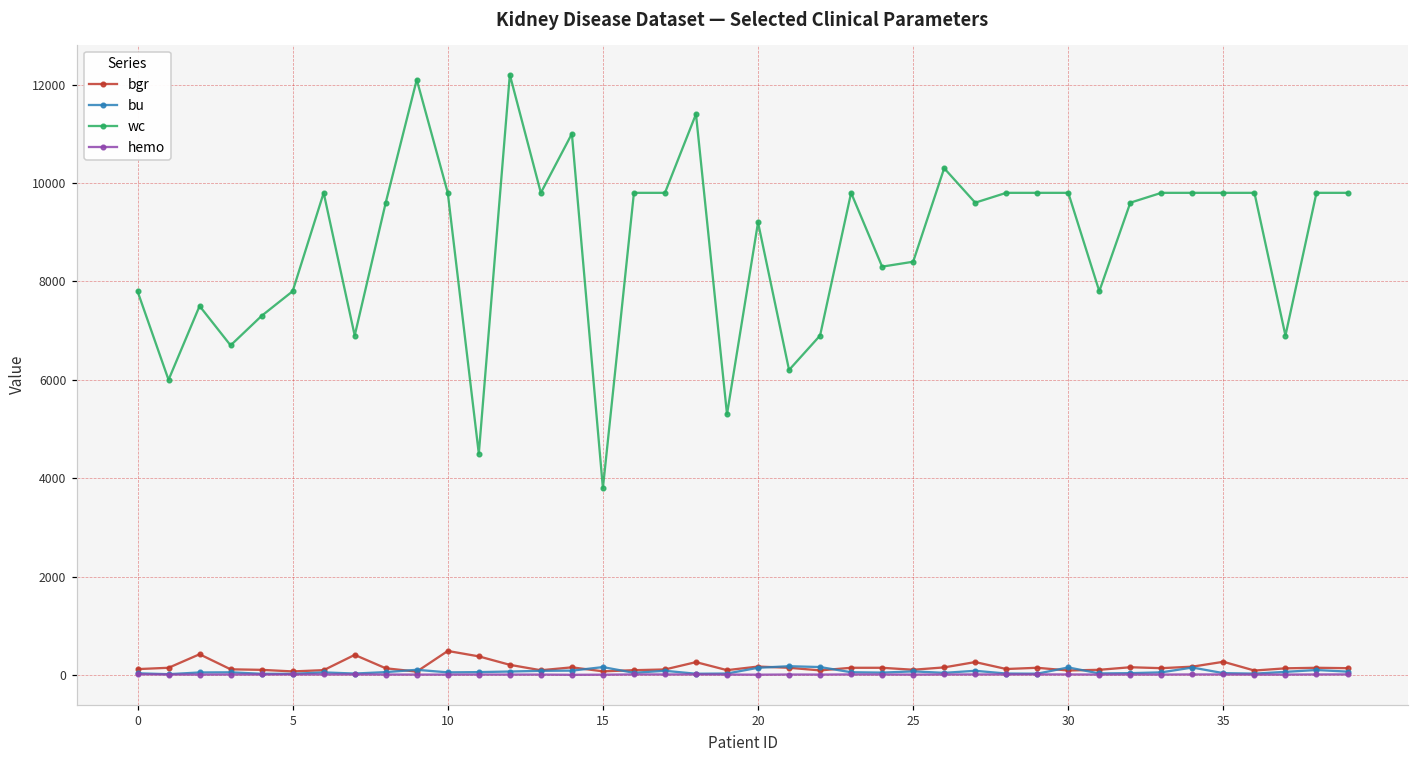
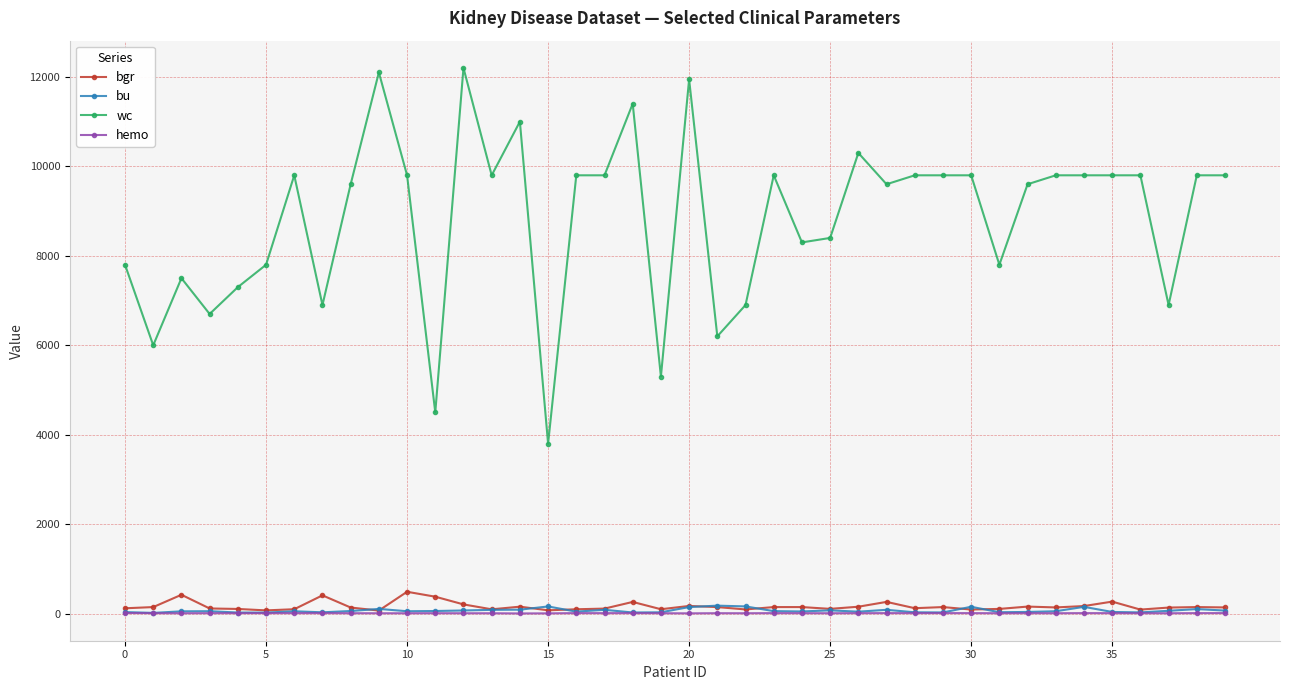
  {
    "bgr": {
      "0": 100,
      "10": 500,
      "15": 100,
      "30": 100,
      "35": 300
    },
    "bu": {
      "15": 200,
      "30": 200
    },
    "wc": {
      "0": 7800,
      "5": 7800,
      "10": 9800,
      "15": 3800,
-     "20": 9200,
+     "20": 11900,
      "25": 8400,
      "30": 9800,
      "35": 9800
    },
    "hemo": {
      "15": 0,
      "20": 0,
      "25": 0,
      "30": 0
    }
  }
